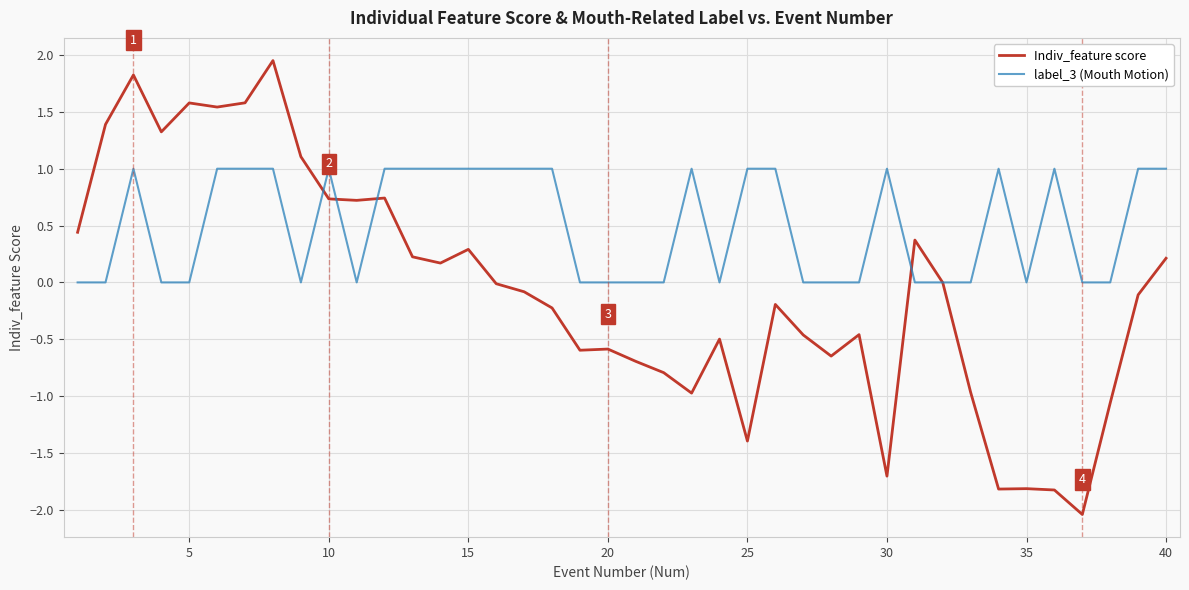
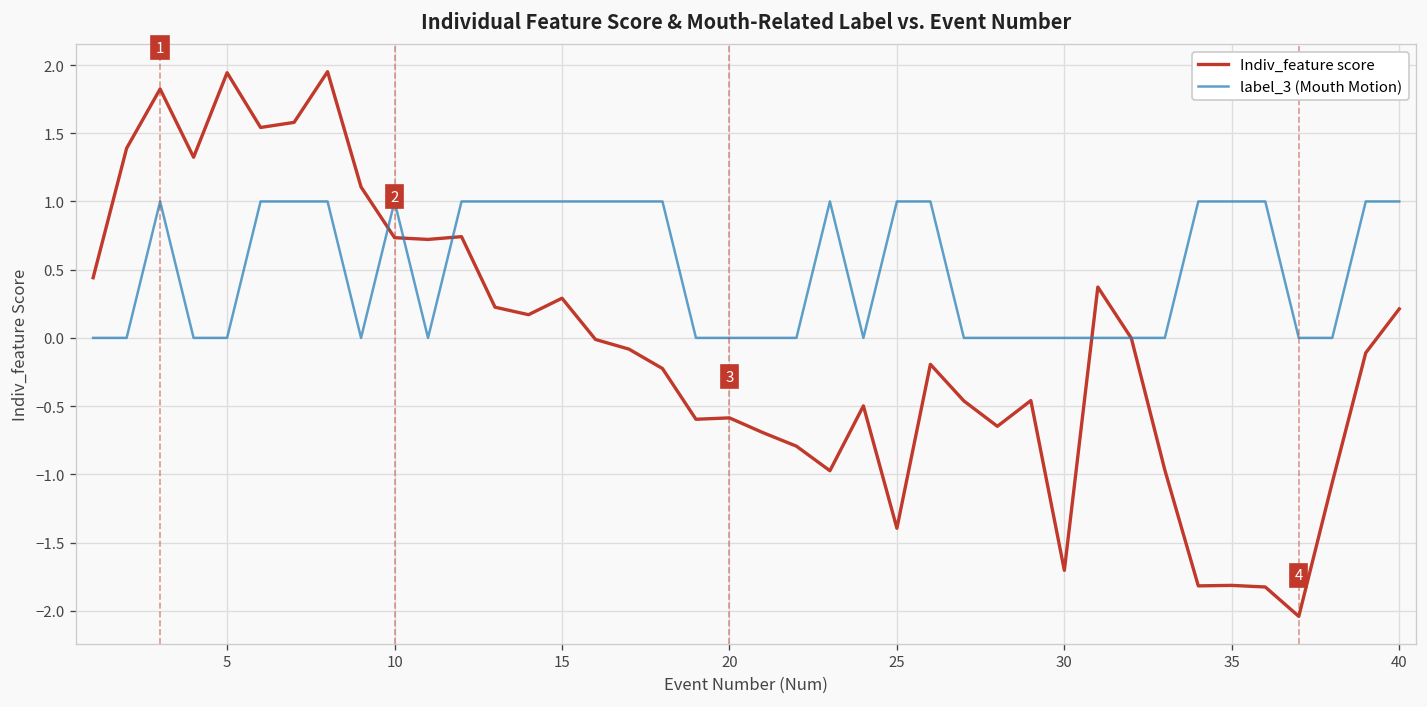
  {
    "Indiv_feature score": {
-     "5": 1.58,
+     "5": 1.94,
      "10": 0.73,
      "15": 0.29,
      "20": -0.59,
      "25": -1.40,
      "30": -1.70,
      "35": -1.81,
      "40": 0.21
    },
    "label_3 (Mouth Motion)": {
      "5": 0,
      "15": 1,
      "20": 0,
      "25": 1,
-     "30": 1,
-     "35": 0,
+     "30": 0,
+     "35": 1,
      "40": 1
    }
  }
